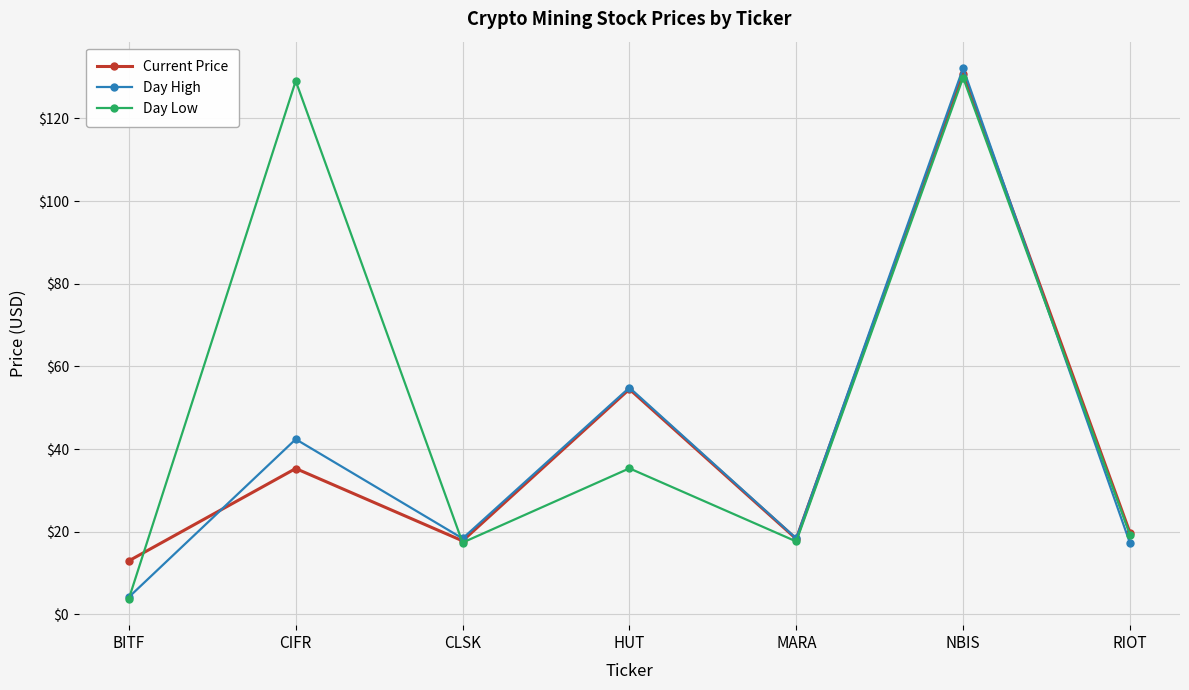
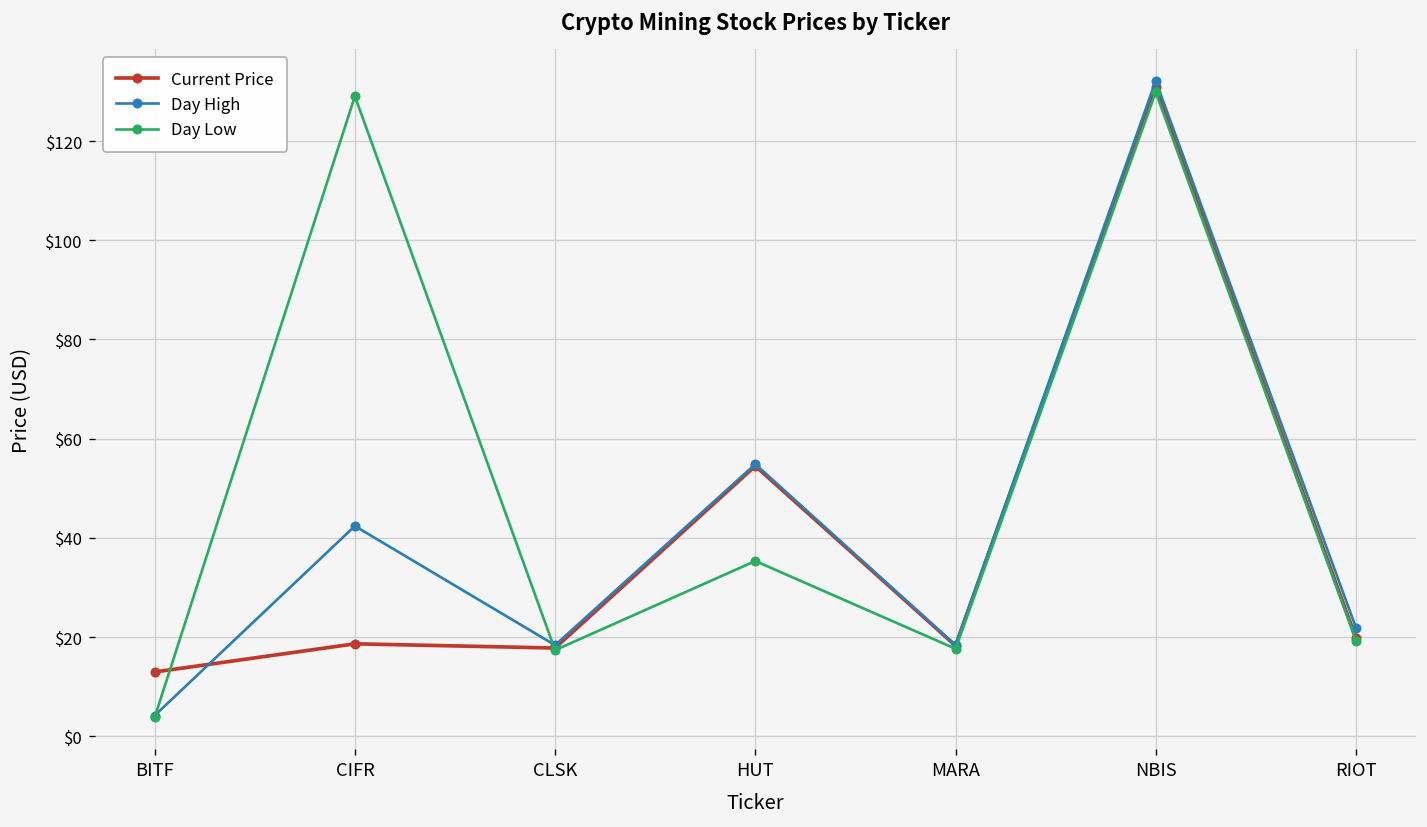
  {
    "Current Price": {
      "BITF": "$13",
-     "CIFR": "$35",
+     "CIFR": "$19",
      "NBIS": "$131"
    },
    "Day High": {
      "CIFR": "$42",
      "NBIS": "$132",
-     "RIOT": "$17"
+     "RIOT": "$22"
    },
    "Day Low": {
      "CIFR": "$129",
      "HUT": "$35",
      "MARA": "$18",
      "NBIS": "$130"
    }
  }
